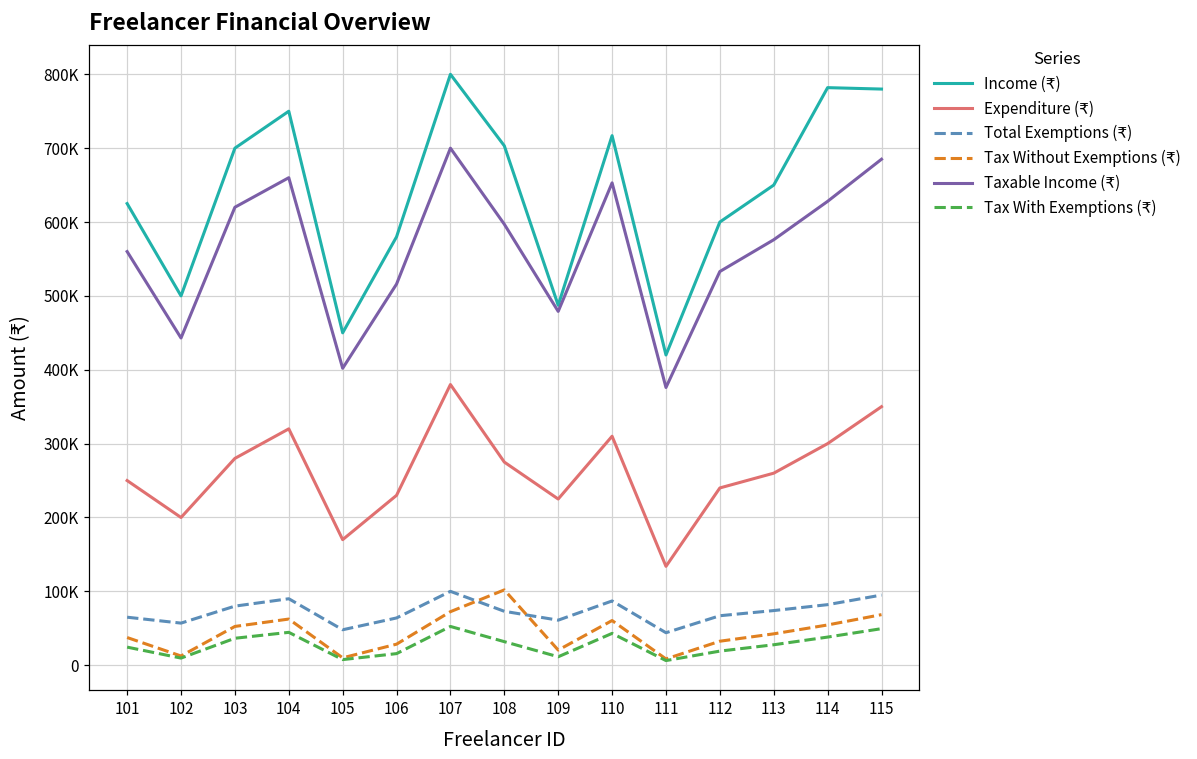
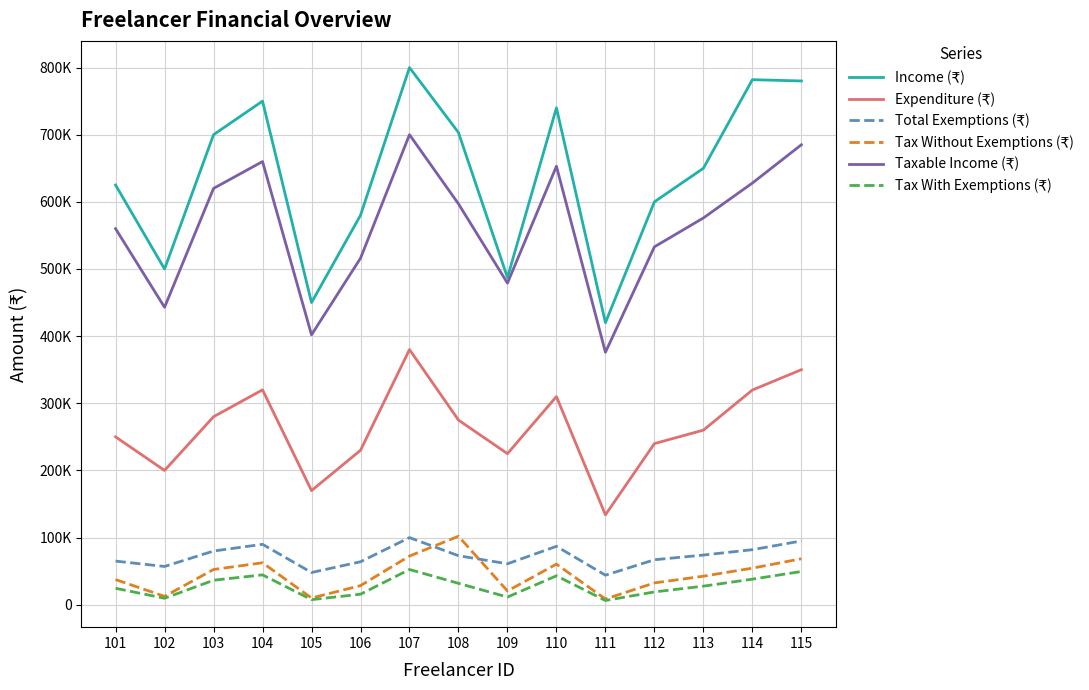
  {
    "Income (₹)": {
      "101": 630000,
      "102": 500000,
      "103": 700000,
      "104": 750000,
      "105": 450000,
      "106": 580000,
      "107": 800000,
      "108": 700000,
      "109": 490000,
-     "110": 720000,
+     "110": 740000,
      "111": 420000,
      "112": 600000,
      "113": 650000,
      "114": 780000,
      "115": 780000
    },
    "Expenditure (₹)": {
      "101": 250000,
      "102": 200000,
      "103": 280000,
      "104": 320000,
      "105": 170000,
      "106": 230000,
      "107": 380000,
      "108": 280000,
      "109": 230000,
      "110": 310000,
      "111": 130000,
      "112": 240000,
      "113": 260000,
-     "114": 300000,
+     "114": 320000,
      "115": 350000
    },
    "Tax Without Exemptions (₹)": {
      "101": 40000,
      "103": 50000,
      "104": 60000,
      "106": 30000,
      "107": 70000,
      "108": 100000,
      "109": 20000,
      "110": 60000,
      "112": 30000,
      "113": 40000,
      "114": 50000,
      "115": 70000
    },
    "Tax With Exemptions (₹)": {
      "101": 20000,
      "103": 40000,
      "104": 40000,
      "106": 20000,
      "107": 50000,
      "108": 30000,
      "109": 10000,
      "110": 40000,
      "112": 20000,
      "113": 30000,
      "114": 40000,
      "115": 50000
    }
  }
